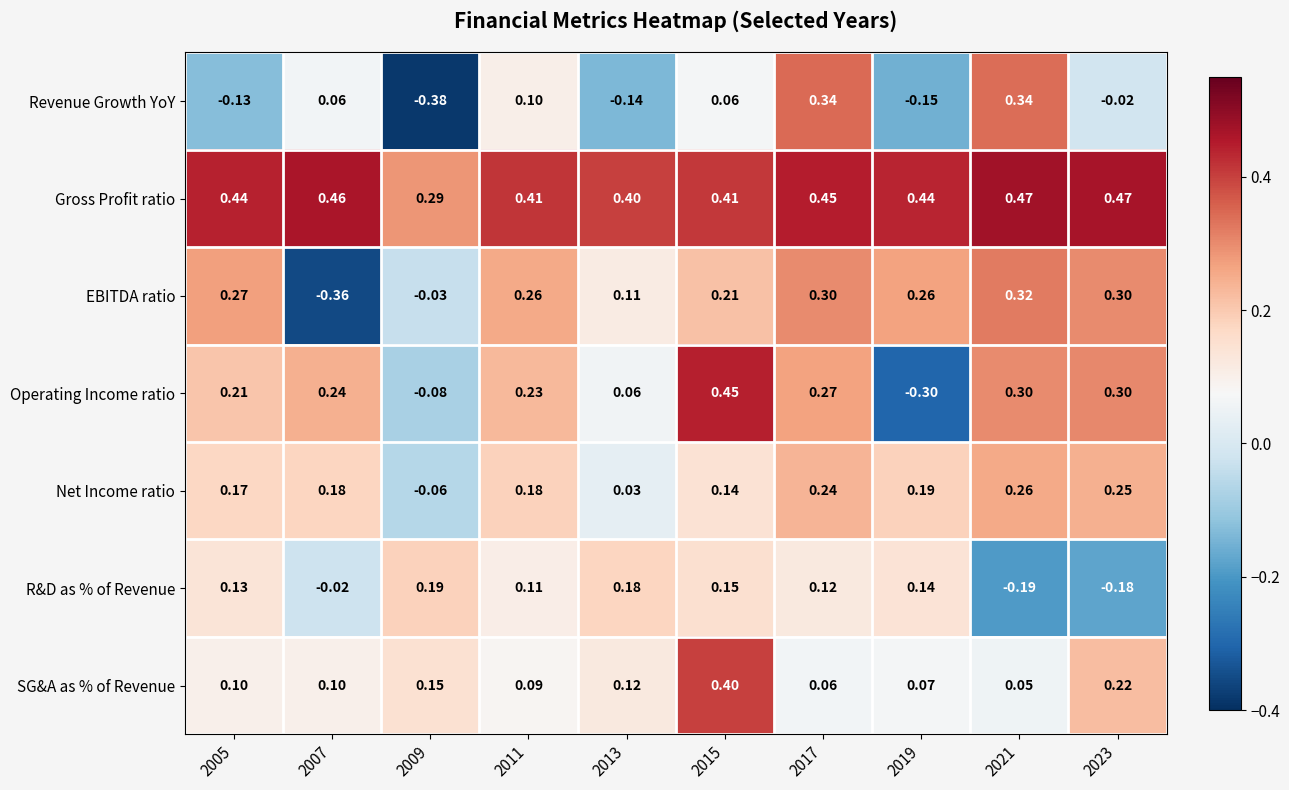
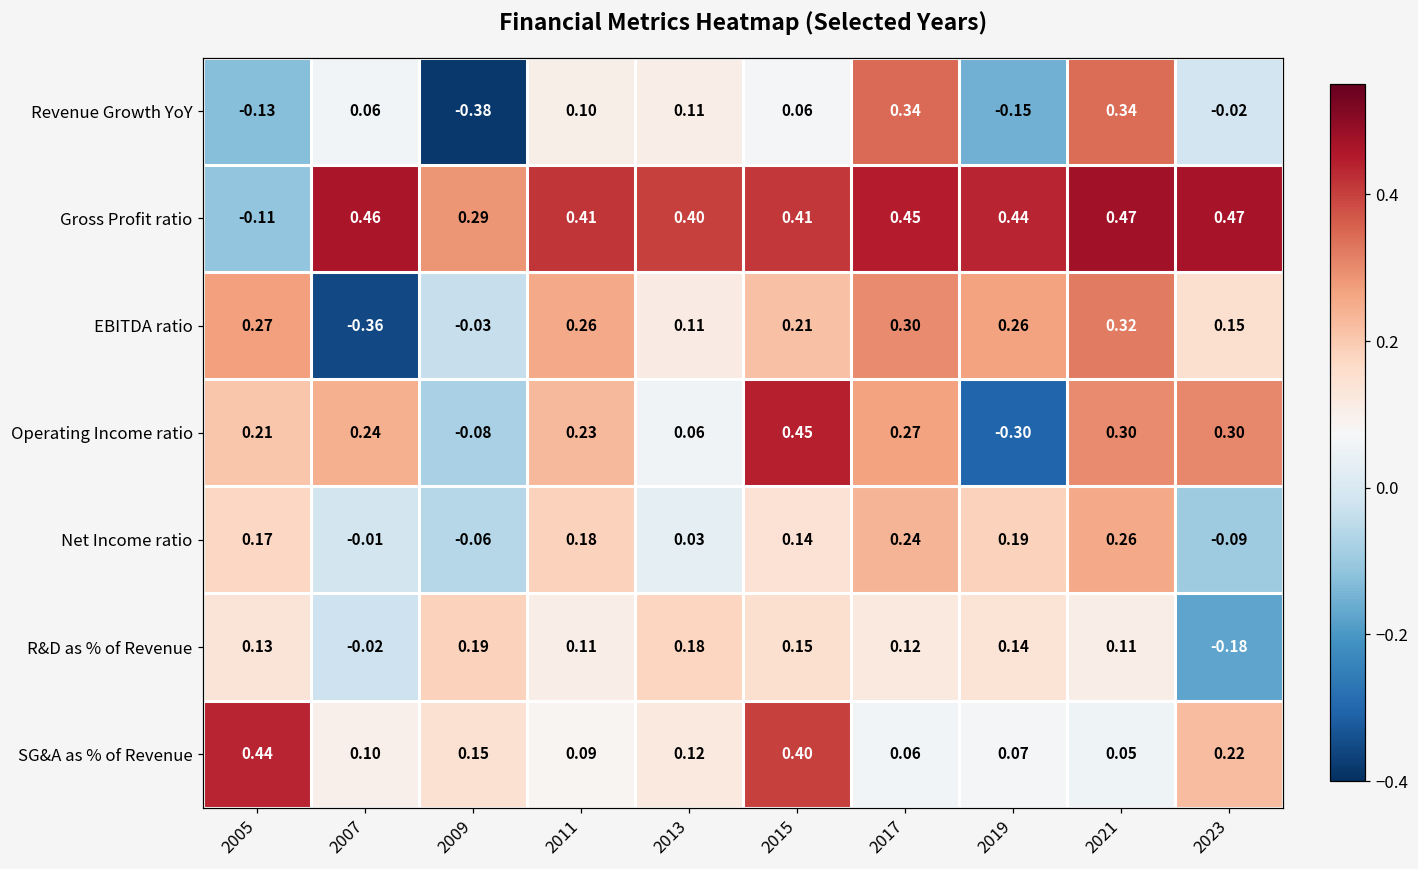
  {
    "Revenue Growth YoY": {
      "2005": -0.13,
      "2007": 0.06,
      "2009": -0.38,
      "2011": 0.10,
-     "2013": -0.14,
+     "2013": 0.11,
      "2015": 0.06,
      "2017": 0.34,
      "2019": -0.15,
      "2021": 0.34,
      "2023": -0.02
    },
    "Gross Profit ratio": {
-     "2005": 0.44,
+     "2005": -0.11,
      "2007": 0.46,
      "2009": 0.29,
      "2011": 0.41,
      "2013": 0.40,
      "2015": 0.41,
      "2017": 0.45,
      "2019": 0.44,
      "2021": 0.47,
      "2023": 0.47
    },
    "EBITDA ratio": {
      "2005": 0.27,
      "2007": -0.36,
      "2009": -0.03,
      "2011": 0.26,
      "2013": 0.11,
      "2015": 0.21,
      "2017": 0.30,
      "2019": 0.26,
      "2021": 0.32,
-     "2023": 0.30
+     "2023": 0.15
    },
    "Operating Income ratio": {
      "2005": 0.21,
      "2007": 0.24,
      "2009": -0.08,
      "2011": 0.23,
      "2013": 0.06,
      "2015": 0.45,
      "2017": 0.27,
      "2019": -0.30,
      "2021": 0.30,
      "2023": 0.30
    },
    "Net Income ratio": {
      "2005": 0.17,
-     "2007": 0.18,
+     "2007": -0.01,
      "2009": -0.06,
      "2011": 0.18,
      "2013": 0.03,
      "2015": 0.14,
      "2017": 0.24,
      "2019": 0.19,
      "2021": 0.26,
-     "2023": 0.25
+     "2023": -0.09
    },
    "R&D as % of Revenue": {
      "2005": 0.13,
      "2007": -0.02,
      "2009": 0.19,
      "2011": 0.11,
      "2013": 0.18,
      "2015": 0.15,
      "2017": 0.12,
      "2019": 0.14,
-     "2021": -0.19,
+     "2021": 0.11,
      "2023": -0.18
    },
    "SG&A as % of Revenue": {
-     "2005": 0.10,
+     "2005": 0.44,
      "2007": 0.10,
      "2009": 0.15,
      "2011": 0.09,
      "2013": 0.12,
      "2015": 0.40,
      "2017": 0.06,
      "2019": 0.07,
      "2021": 0.05,
      "2023": 0.22
    }
  }
